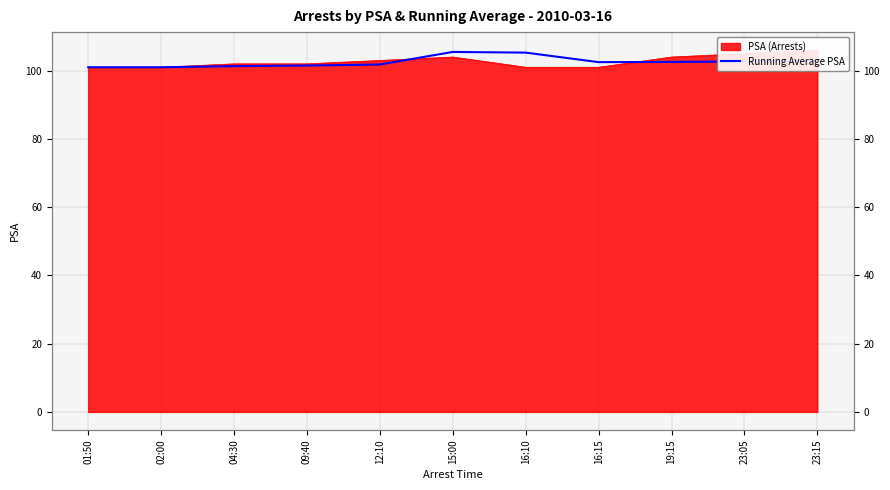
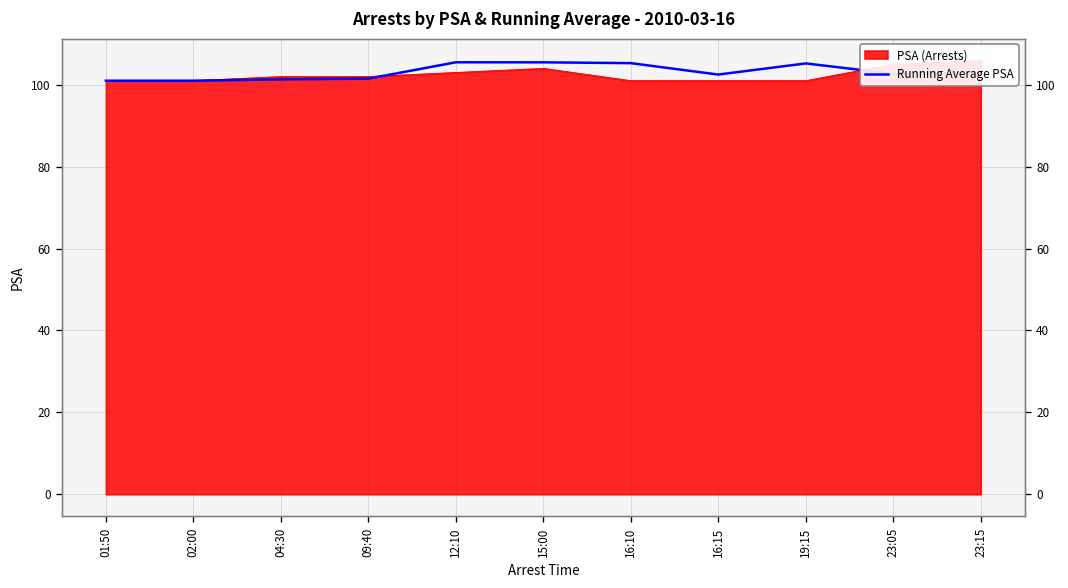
  {
    "PSA (Arrests)": {
      "12:10": 103,
      "15:00": 104,
      "16:10": 101,
      "16:15": 101,
-     "19:15": 104
+     "19:15": 101
    },
    "Running Average PSA": {
-     "12:10": 102,
+     "12:10": 106,
      "15:00": 105,
      "16:10": 105,
      "16:15": 103,
-     "19:15": 103
+     "19:15": 105
    }
  }
